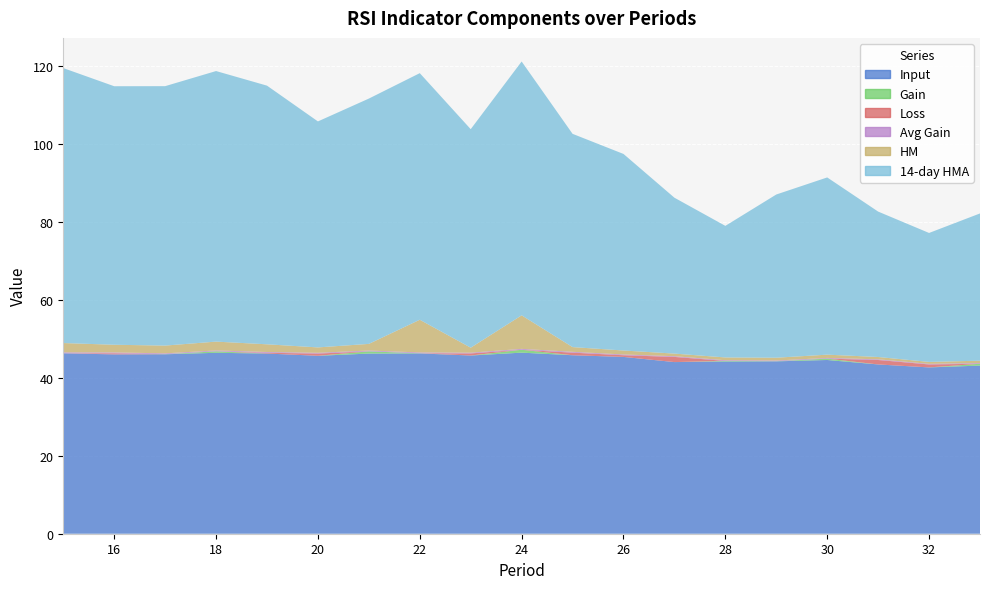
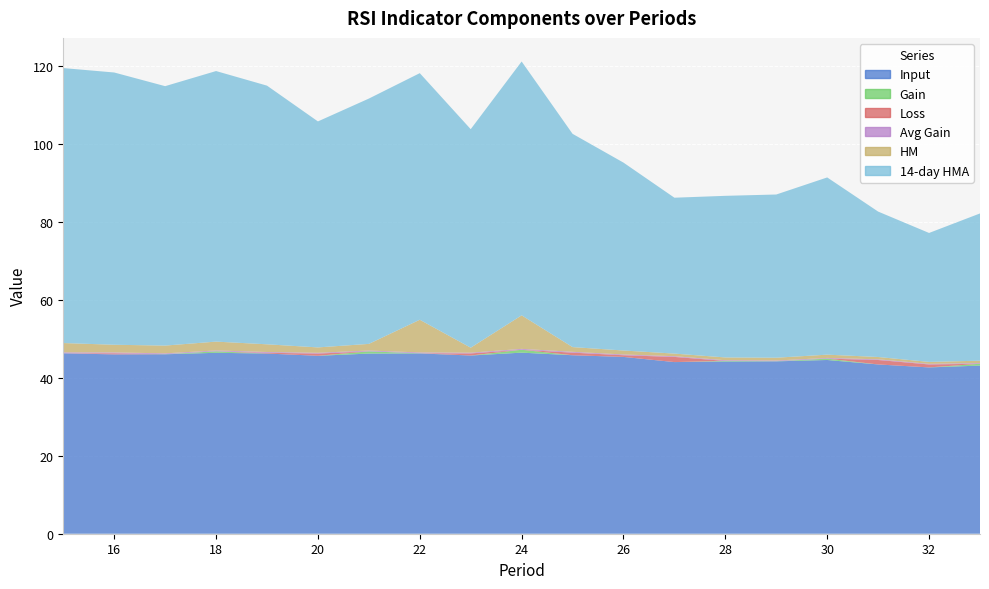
  {
    "Input": {
      "24": 46
    },
    "HM": {
      "16": 2,
      "18": 2,
      "20": 1,
      "22": 8,
      "24": 9,
      "26": 1,
      "28": 1,
      "30": 1
    },
    "14-day HMA": {
-     "16": 66,
+     "16": 70,
      "18": 69,
      "20": 58,
      "22": 63,
      "24": 65,
-     "26": 50,
-     "28": 34,
+     "26": 48,
+     "28": 41,
      "30": 45,
      "32": 33
    }
  }
